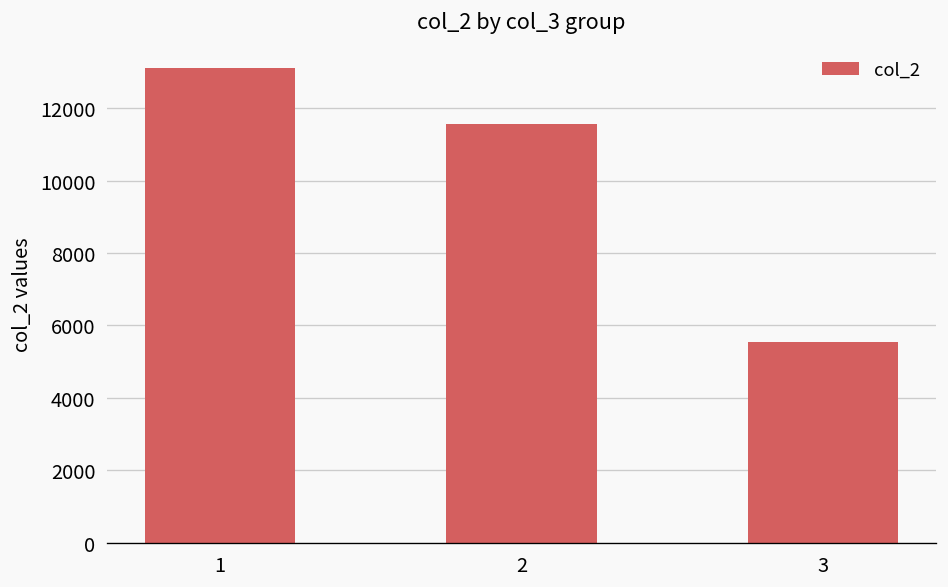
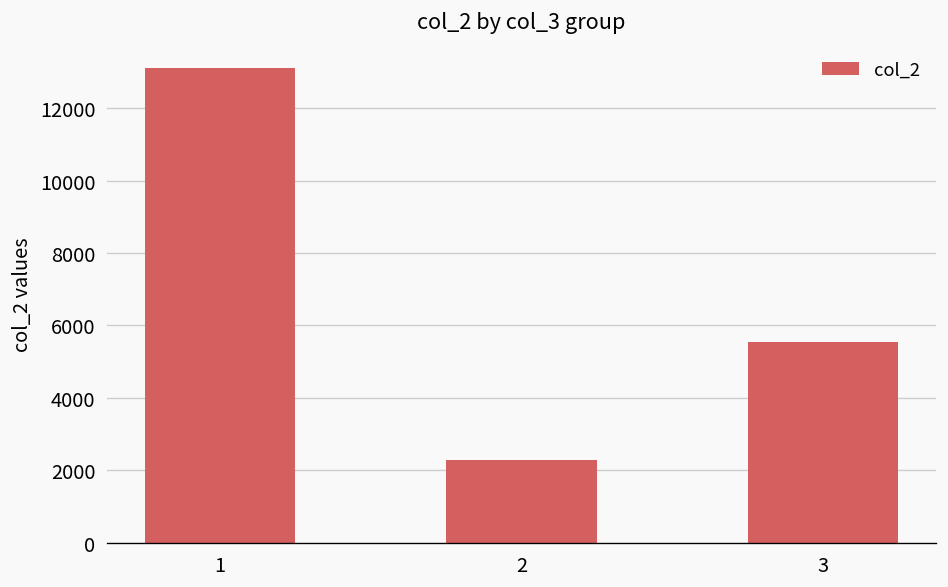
  {
    "1": 13100,
-   "2": 11600,
+   "2": 2300,
    "3": 5500
  }
